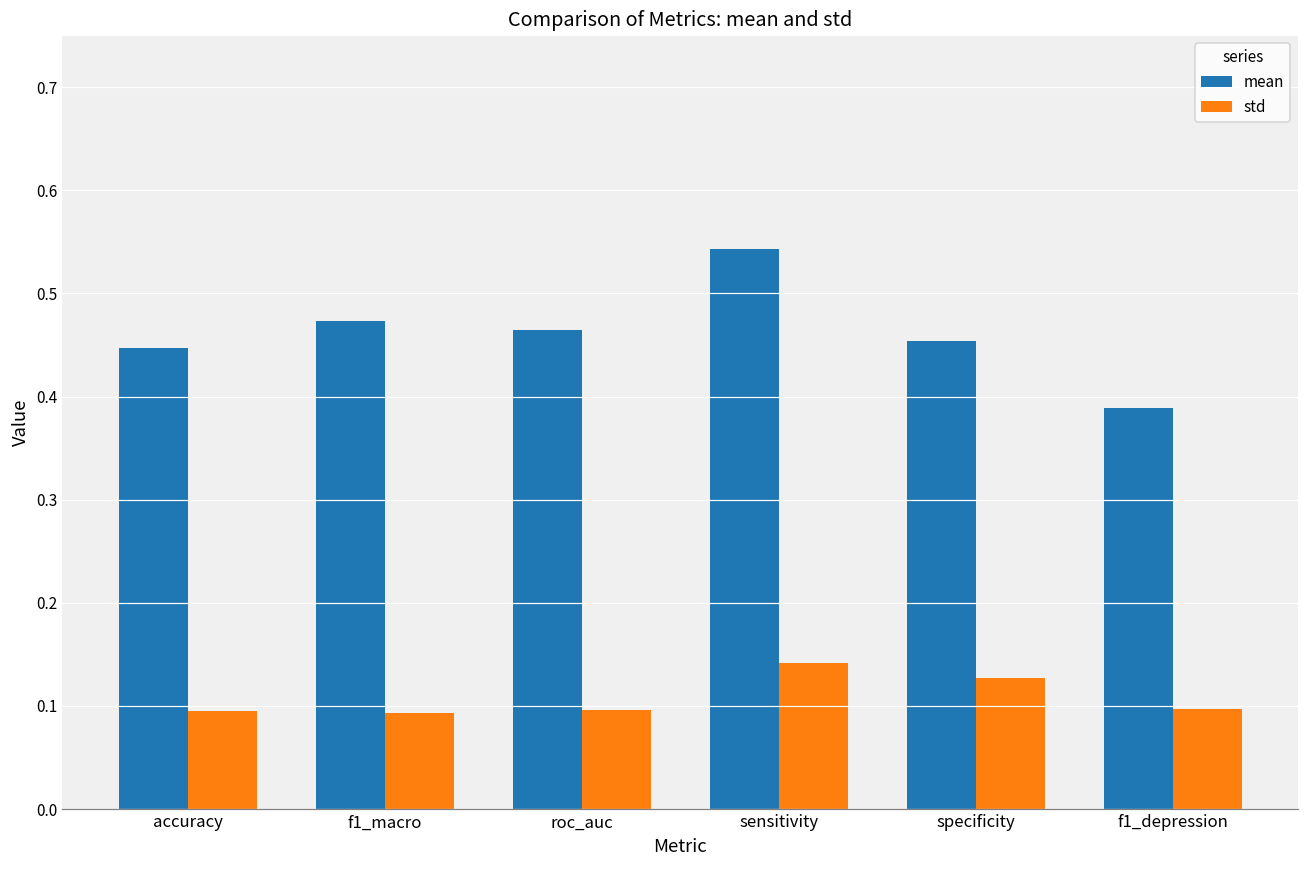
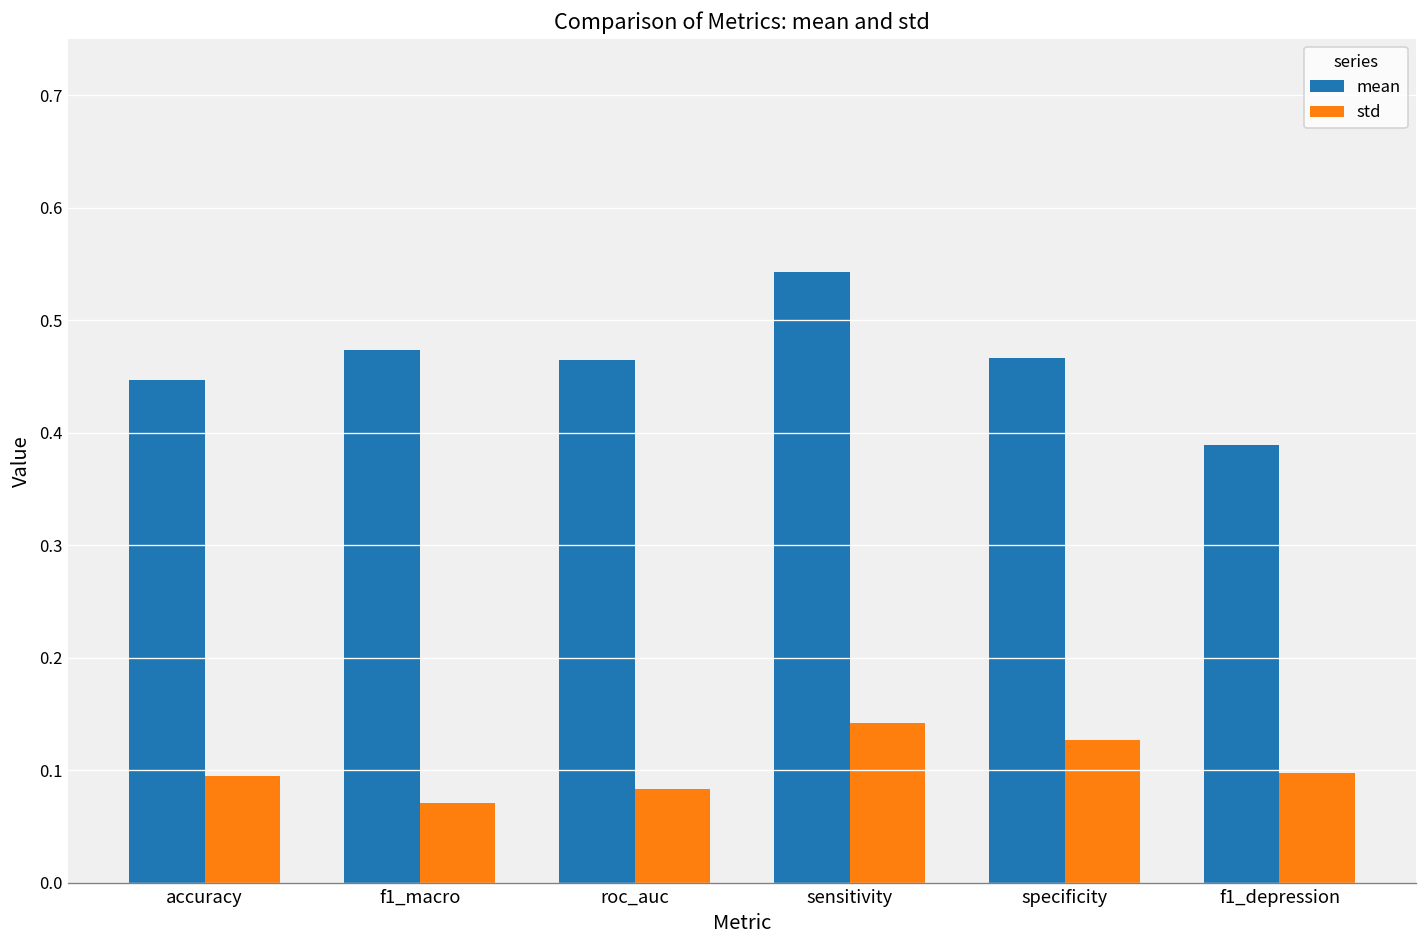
  {
    "mean": {
      "accuracy": 0.45,
      "f1_macro": 0.47,
      "roc_auc": 0.46,
      "sensitivity": 0.54,
-     "specificity": 0.45,
+     "specificity": 0.47,
      "f1_depression": 0.39
    },
    "std": {
      "accuracy": 0.10,
-     "f1_macro": 0.09,
-     "roc_auc": 0.10,
+     "f1_macro": 0.07,
+     "roc_auc": 0.08,
      "sensitivity": 0.14,
      "specificity": 0.13,
      "f1_depression": 0.10
    }
  }
